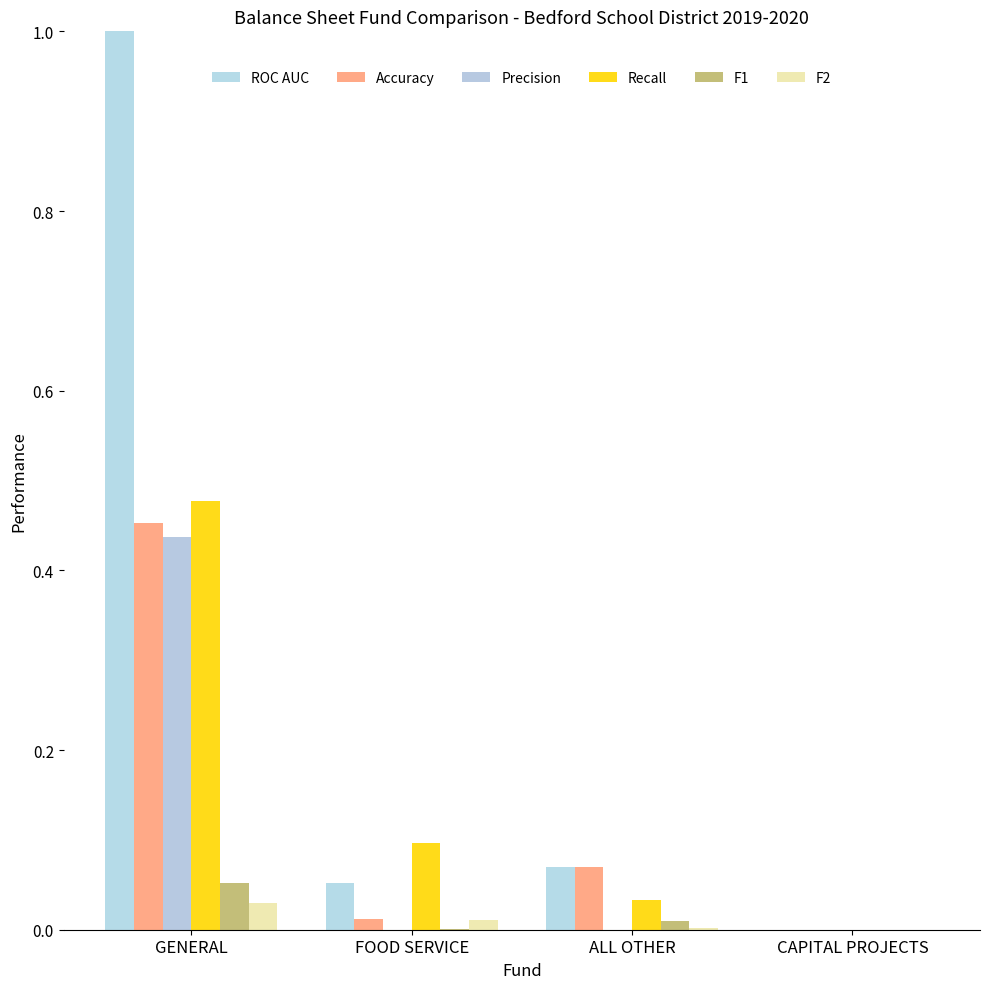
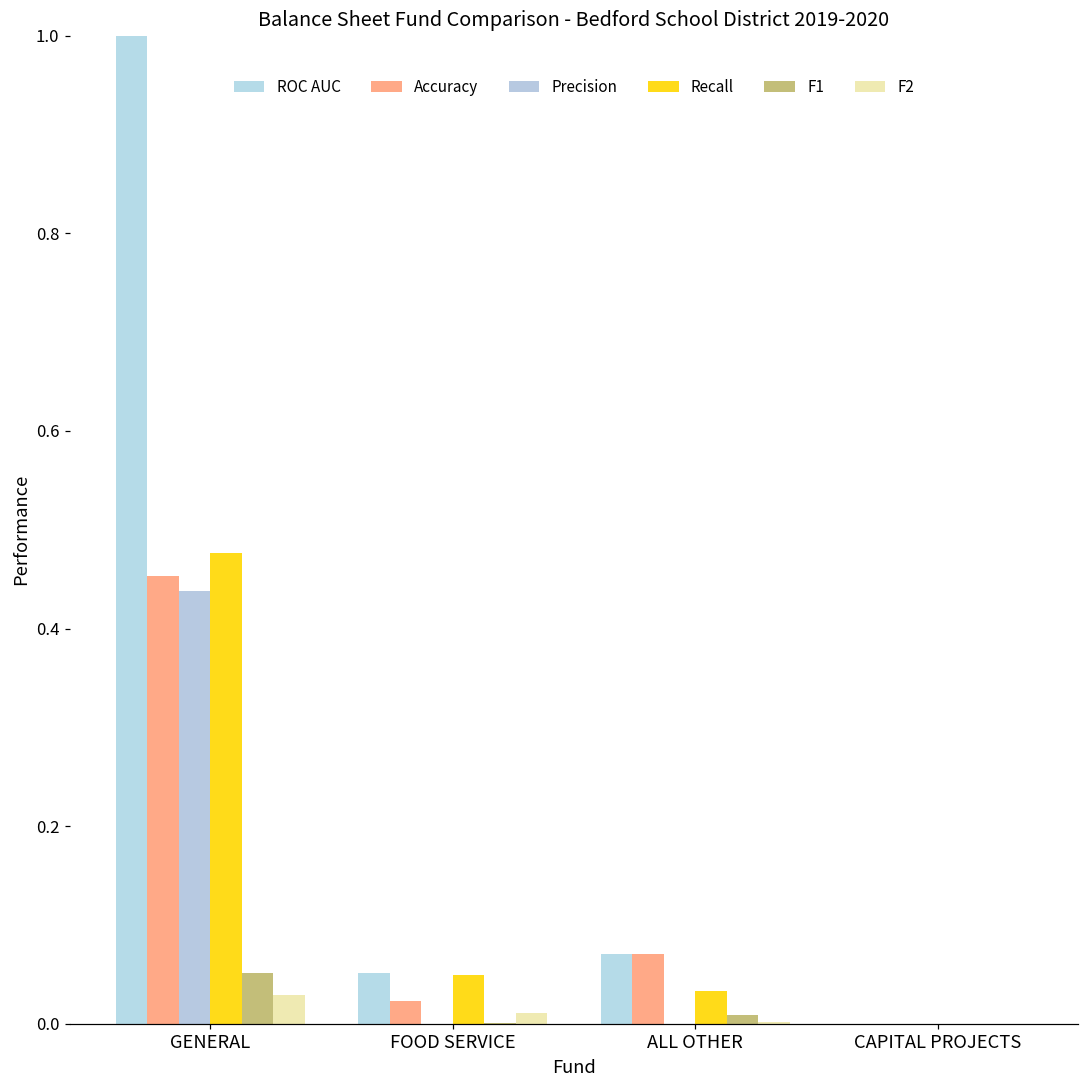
  {
    "Accuracy": {
      "GENERAL": 0.45,
-     "FOOD SERVICE": 0.01,
+     "FOOD SERVICE": 0.02,
      "ALL OTHER": 0.07,
      "CAPITAL PROJECTS": 0.00
    },
    "Recall": {
      "GENERAL": 0.48,
-     "FOOD SERVICE": 0.10,
+     "FOOD SERVICE": 0.05,
      "ALL OTHER": 0.03,
      "CAPITAL PROJECTS": 0.00
    },
    "F1": {
      "GENERAL": 0.05,
      "ALL OTHER": 0.01,
      "CAPITAL PROJECTS": 0.00
    },
    "F2": {
      "GENERAL": 0.03,
      "FOOD SERVICE": 0.01,
      "CAPITAL PROJECTS": 0.00
    }
  }
